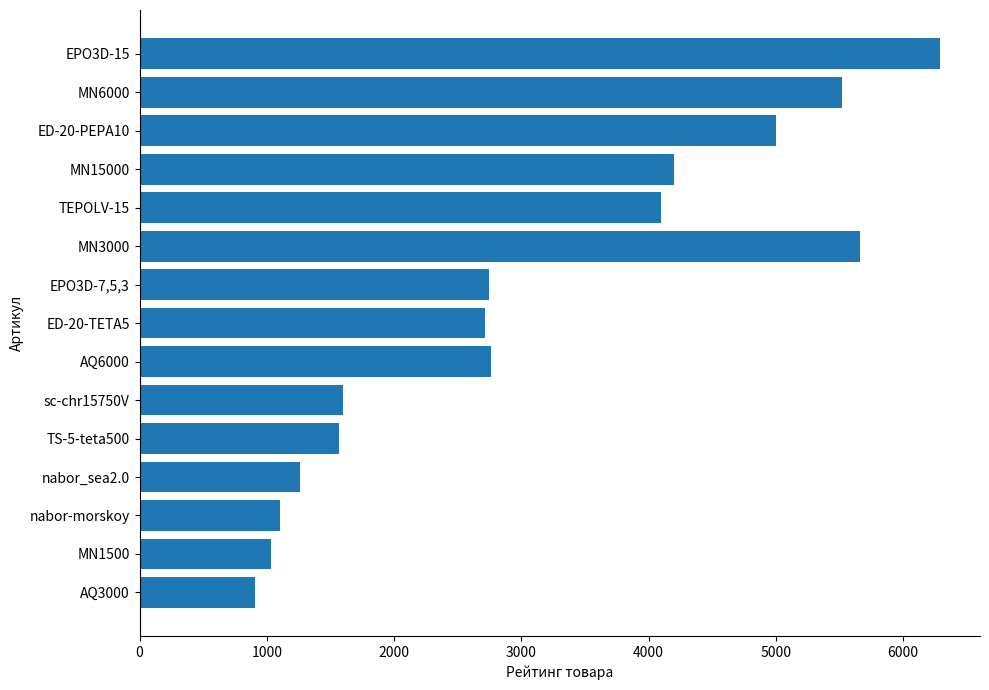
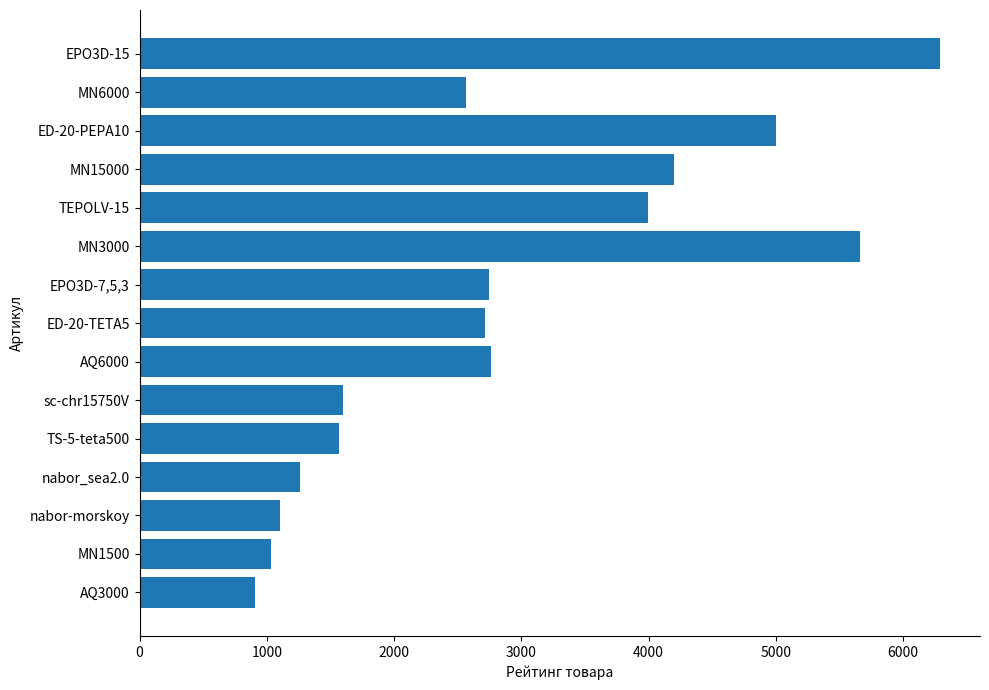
  {
    "EPO3D-15": 6290,
-   "MN6000": 5520,
+   "MN6000": 2570,
    "ED-20-PEPA10": 5000,
    "MN15000": 4200,
-   "TEPOLV-15": 4090,
+   "TEPOLV-15": 3990,
    "MN3000": 5660,
    "EPO3D-7,5,3": 2750,
    "ED-20-TETA5": 2710,
    "AQ6000": 2770,
    "sc-chr15750V": 1600,
    "TS-5-teta500": 1570,
    "nabor_sea2.0": 1260,
    "nabor-morskoy": 1100,
    "MN1500": 1040,
    "AQ3000": 910
  }
